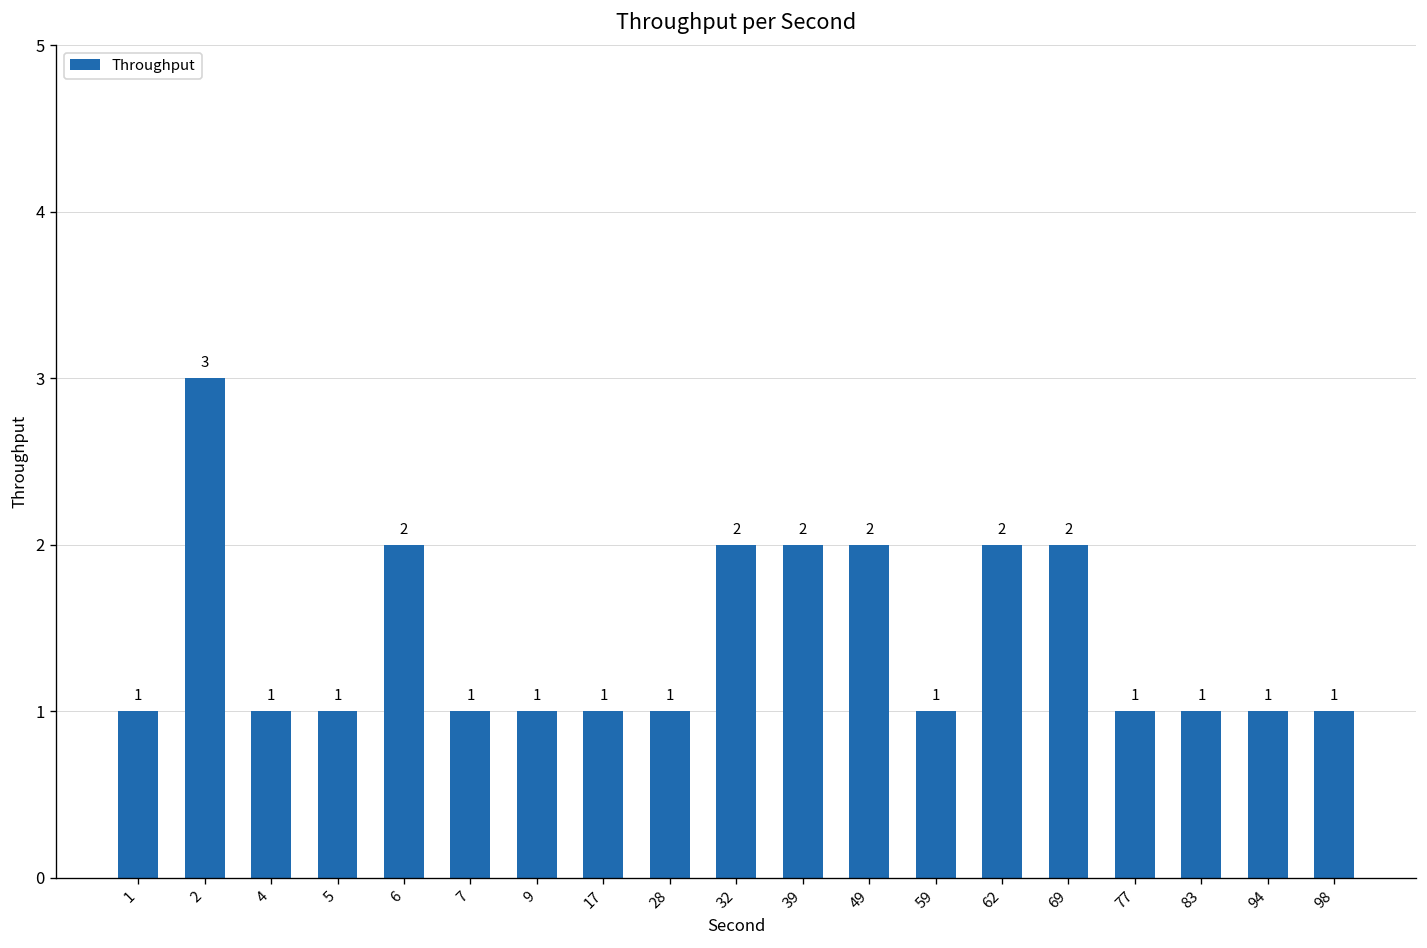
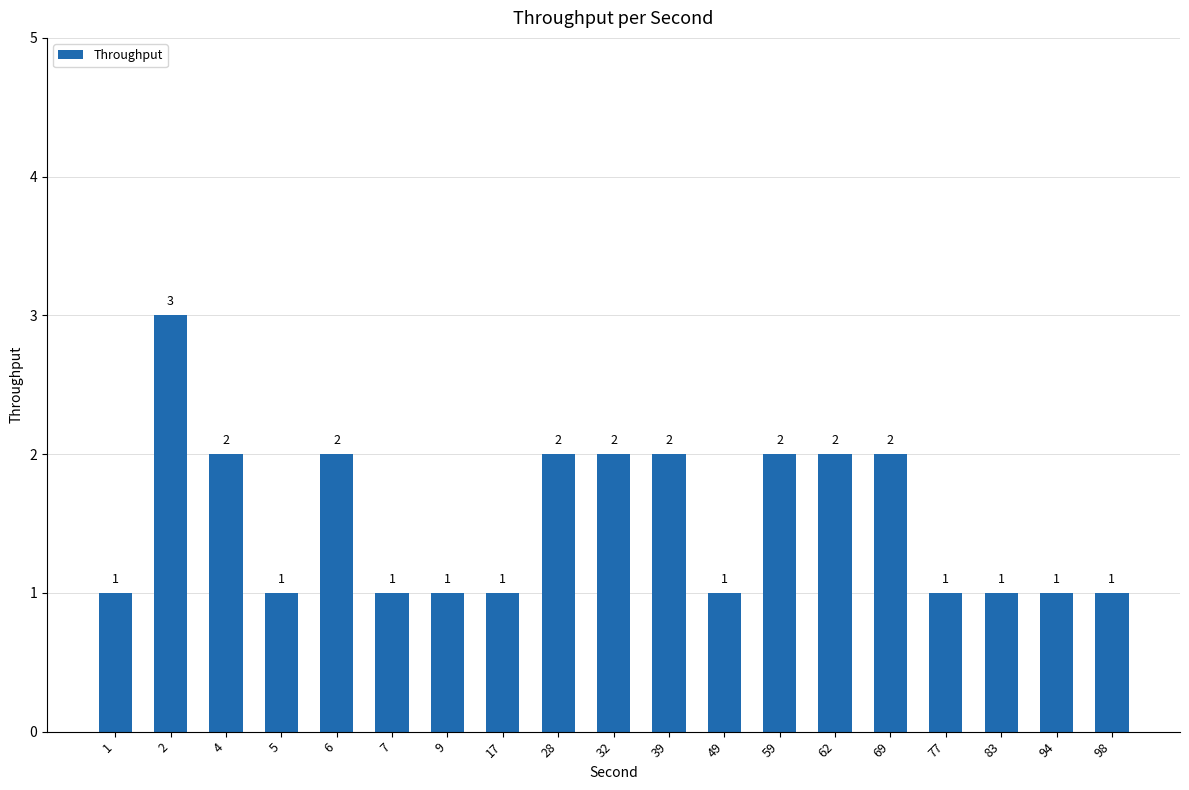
  {
    "1": 1,
    "2": 3,
-   "4": 1,
+   "4": 2,
    "5": 1,
    "6": 2,
    "7": 1,
    "9": 1,
    "17": 1,
-   "28": 1,
+   "28": 2,
    "32": 2,
    "39": 2,
-   "49": 2,
-   "59": 1,
+   "49": 1,
+   "59": 2,
    "62": 2,
    "69": 2,
    "77": 1,
    "83": 1,
    "94": 1,
    "98": 1
  }
